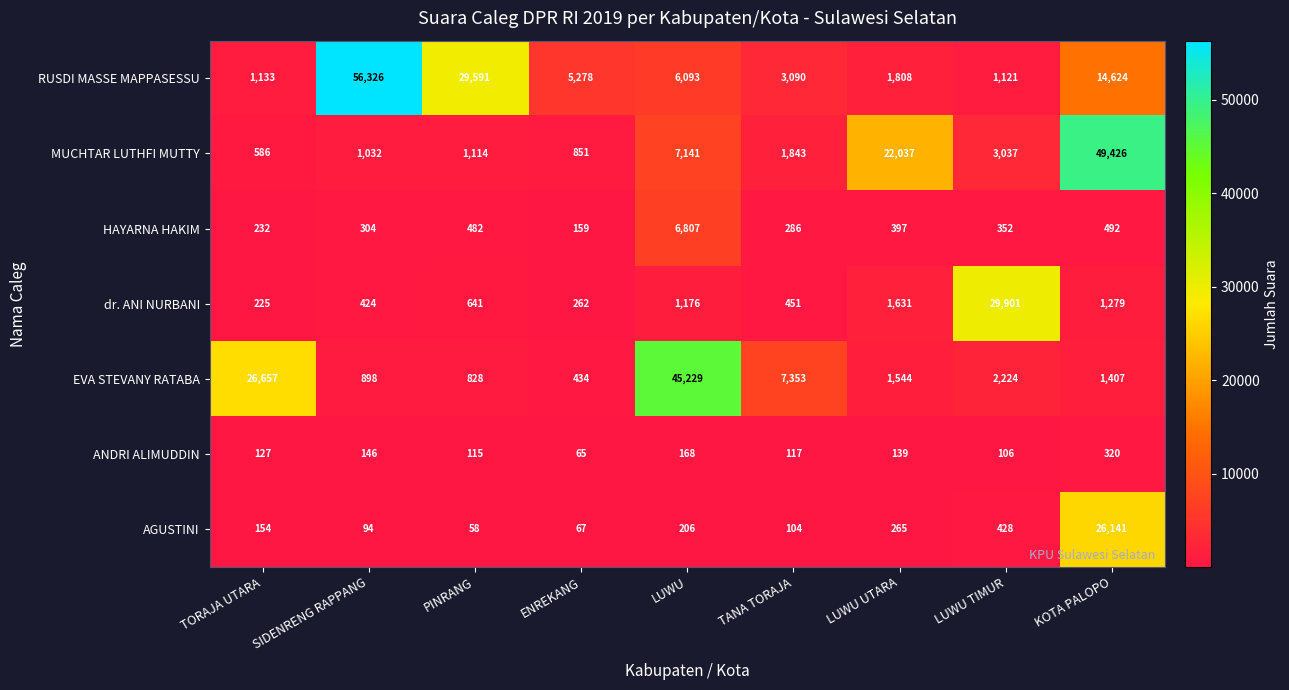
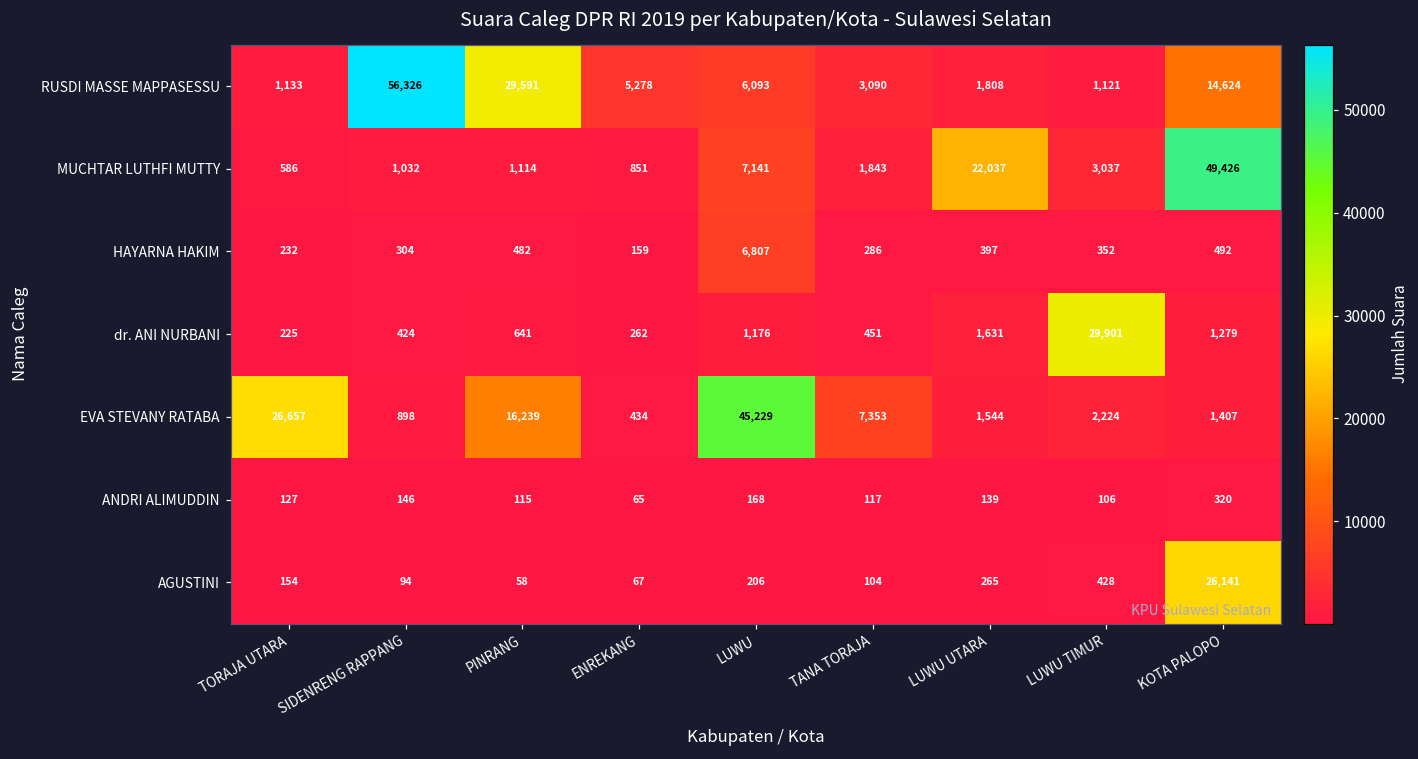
  {
    "RUSDI MASSE MAPPASESSU": {
      "TORAJA UTARA": "1,133",
      "SIDENRENG RAPPANG": "56,326",
      "PINRANG": "29,591",
      "ENREKANG": "5,278",
      "LUWU": "6,093",
      "TANA TORAJA": "3,090",
      "LUWU UTARA": "1,808",
      "LUWU TIMUR": "1,121",
      "KOTA PALOPO": "14,624"
    },
    "MUCHTAR LUTHFI MUTTY": {
      "TORAJA UTARA": "586",
      "SIDENRENG RAPPANG": "1,032",
      "PINRANG": "1,114",
      "ENREKANG": "851",
      "LUWU": "7,141",
      "TANA TORAJA": "1,843",
      "LUWU UTARA": "22,037",
      "LUWU TIMUR": "3,037",
      "KOTA PALOPO": "49,426"
    },
    "HAYARNA HAKIM": {
      "TORAJA UTARA": "232",
      "SIDENRENG RAPPANG": "304",
      "PINRANG": "482",
      "ENREKANG": "159",
      "LUWU": "6,807",
      "TANA TORAJA": "286",
      "LUWU UTARA": "397",
      "LUWU TIMUR": "352",
      "KOTA PALOPO": "492"
    },
    "dr. ANI NURBANI": {
      "TORAJA UTARA": "225",
      "SIDENRENG RAPPANG": "424",
      "PINRANG": "641",
      "ENREKANG": "262",
      "LUWU": "1,176",
      "TANA TORAJA": "451",
      "LUWU UTARA": "1,631",
      "LUWU TIMUR": "29,901",
      "KOTA PALOPO": "1,279"
    },
    "EVA STEVANY RATABA": {
      "TORAJA UTARA": "26,657",
      "SIDENRENG RAPPANG": "898",
-     "PINRANG": "828",
+     "PINRANG": "16,239",
      "ENREKANG": "434",
      "LUWU": "45,229",
      "TANA TORAJA": "7,353",
      "LUWU UTARA": "1,544",
      "LUWU TIMUR": "2,224",
      "KOTA PALOPO": "1,407"
    },
    "ANDRI ALIMUDDIN": {
      "TORAJA UTARA": "127",
      "SIDENRENG RAPPANG": "146",
      "PINRANG": "115",
      "ENREKANG": "65",
      "LUWU": "168",
      "TANA TORAJA": "117",
      "LUWU UTARA": "139",
      "LUWU TIMUR": "106",
      "KOTA PALOPO": "320"
    },
    "AGUSTINI": {
      "TORAJA UTARA": "154",
      "SIDENRENG RAPPANG": "94",
      "PINRANG": "58",
      "ENREKANG": "67",
      "LUWU": "206",
      "TANA TORAJA": "104",
      "LUWU UTARA": "265",
      "LUWU TIMUR": "428"
    }
  }
